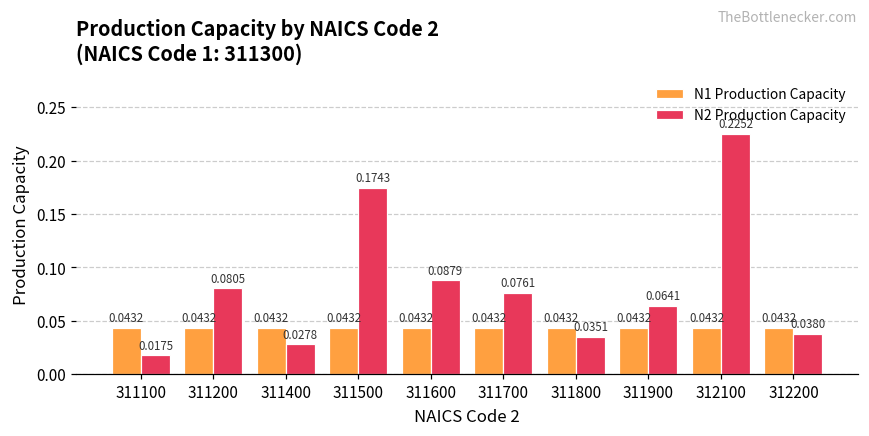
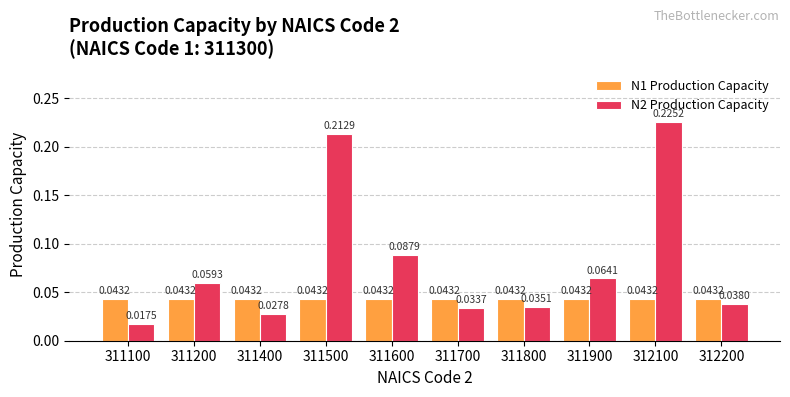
  {
    "N1 Production Capacity": {
      "311100": 0.0432,
      "311200": 0.0432,
      "311400": 0.0432,
      "311500": 0.0432,
      "311600": 0.0432,
      "311700": 0.0432,
      "311800": 0.0432,
      "311900": 0.0432,
      "312100": 0.0432,
      "312200": 0.0432
    },
    "N2 Production Capacity": {
      "311100": 0.0175,
-     "311200": 0.0805,
+     "311200": 0.0593,
      "311400": 0.0278,
-     "311500": 0.1743,
+     "311500": 0.2129,
      "311600": 0.0879,
-     "311700": 0.0761,
+     "311700": 0.0337,
      "311800": 0.0351,
      "311900": 0.0641,
      "312100": 0.2252,
      "312200": 0.0380
    }
  }
